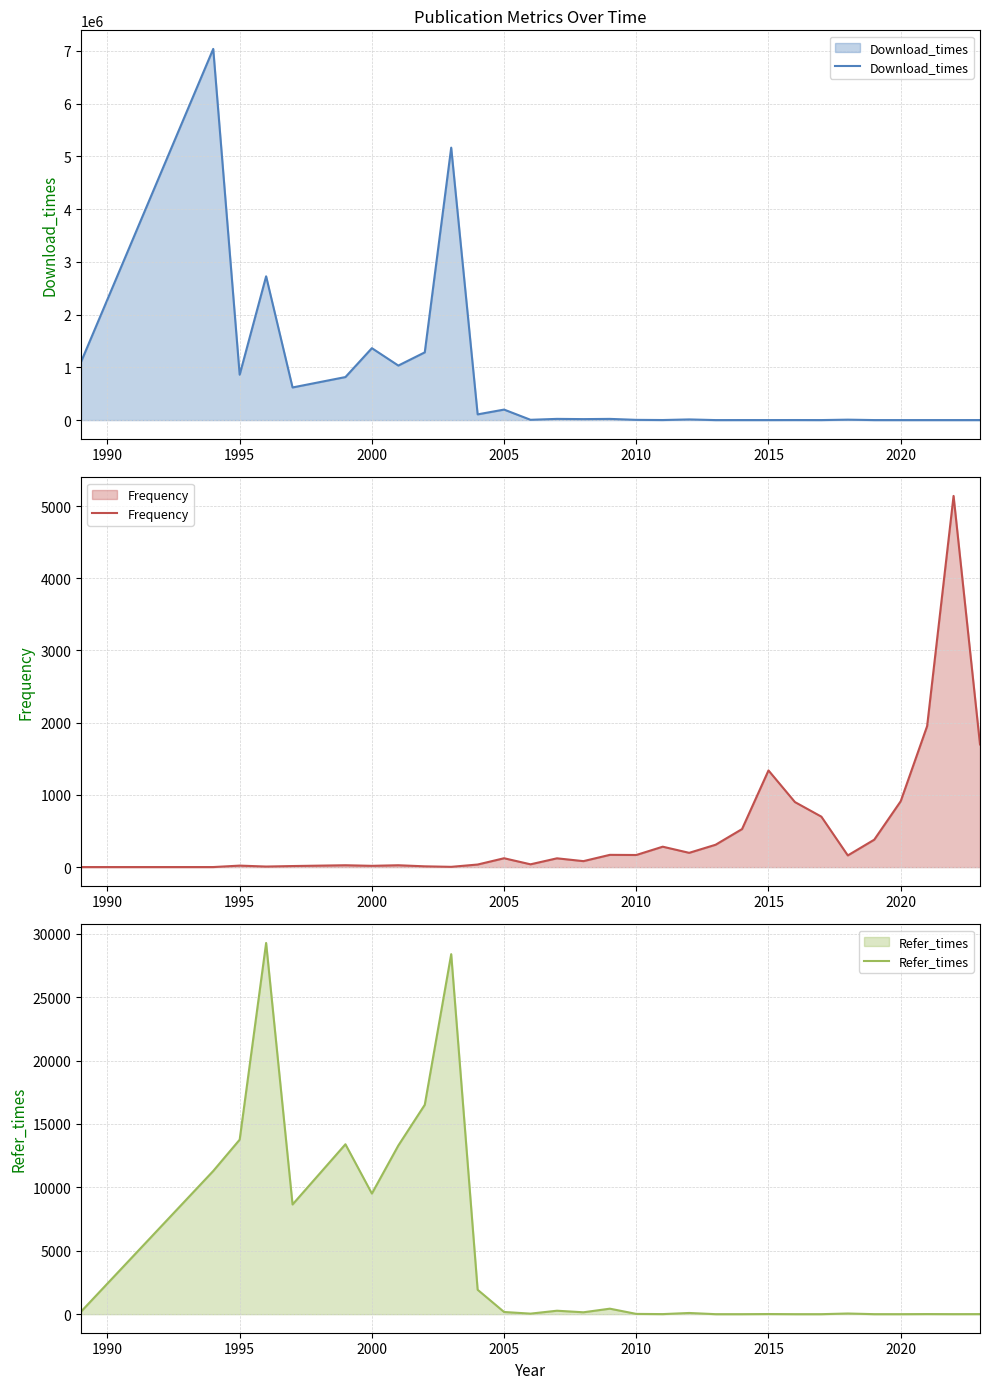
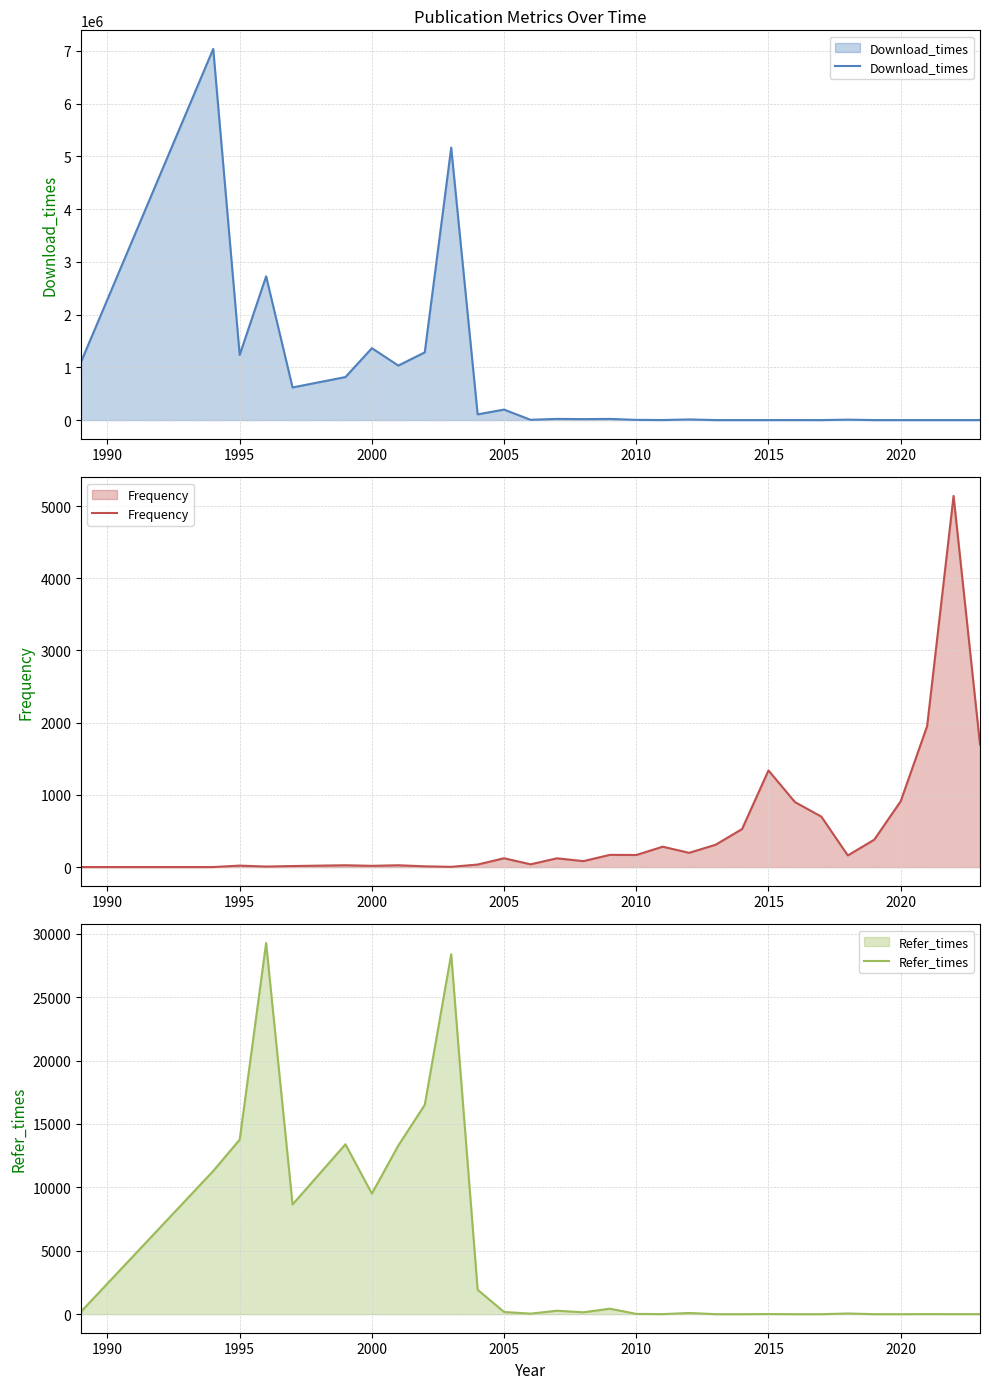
  {
    "Publication Metrics Over Time": {
-     "1995": 900000,
+     "1995": 1200000,
      "2000": 1400000,
      "2005": 200000,
      "2010": 0,
      "2015": 0,
      "2020": 0
    }
  }
